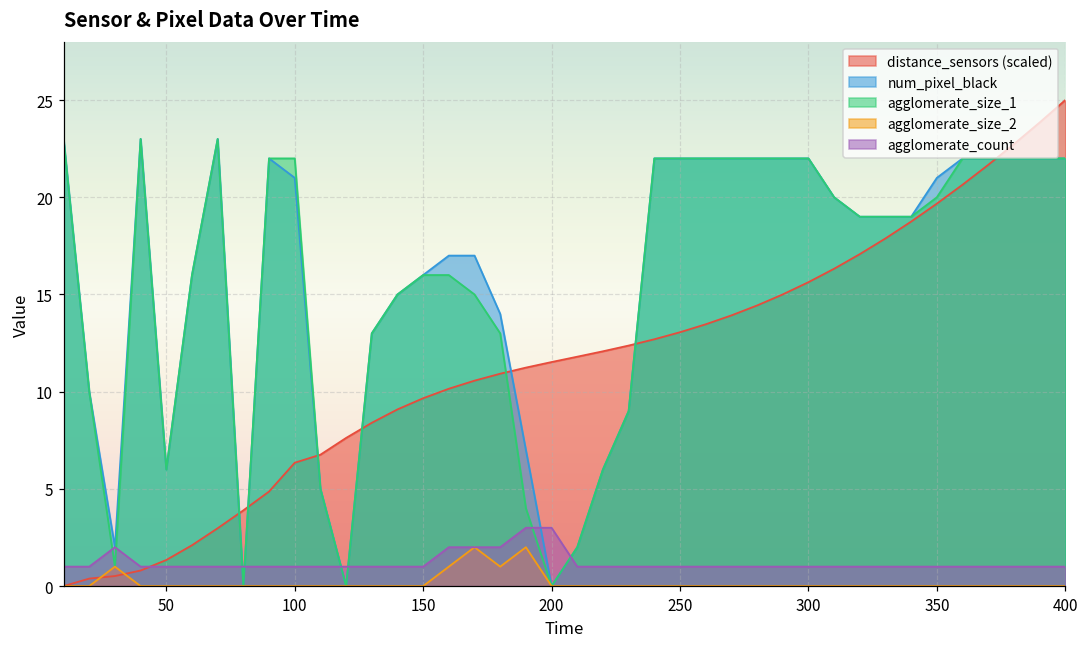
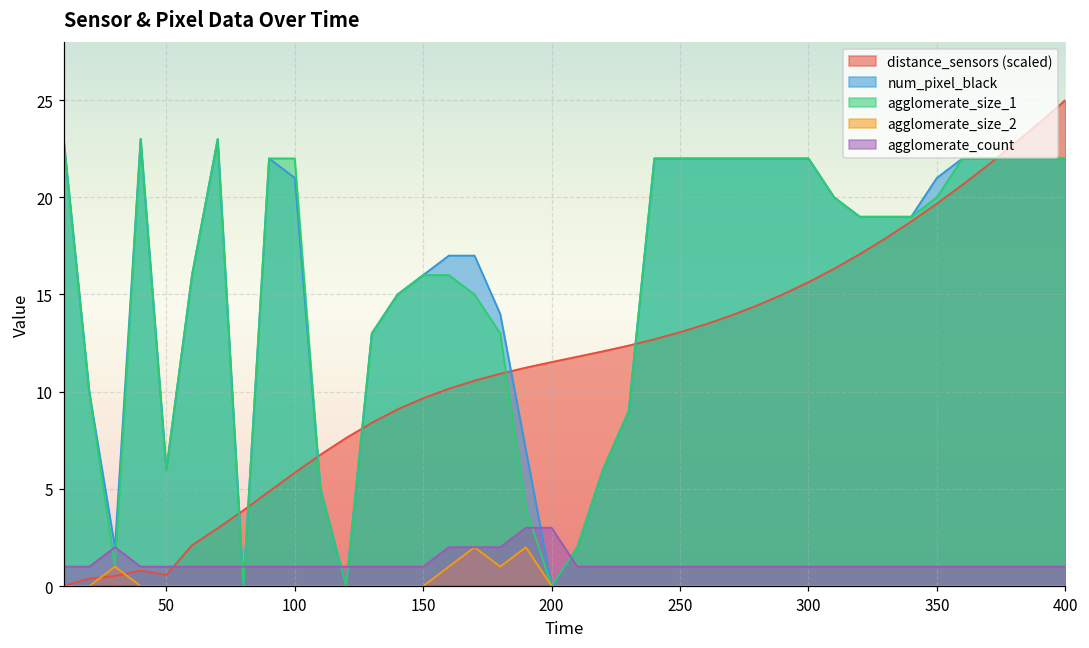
  {
    "distance_sensors (scaled)": {
-     "50": 1.3,
-     "100": 6.3,
+     "50": 0.6,
+     "100": 5.8,
      "150": 9.7,
      "200": 11.5,
      "250": 13.1,
      "300": 15.6,
      "350": 19.7,
      "400": 25.0
    },
    "num_pixel_black": {
      "100": 21.0,
      "350": 21.0
    },
    "agglomerate_size_1": {
      "100": 22.0,
      "350": 20.0
    },
    "agglomerate_size_2": {
      "50": 0.0,
      "100": 0.0,
      "150": 0.0,
      "250": 0.0,
      "300": 0.0,
      "350": 0.0,
      "400": 0.0
    },
    "agglomerate_count": {
      "50": 1.0,
      "100": 1.0,
      "150": 1.0,
      "200": 3.0,
      "250": 1.0,
      "300": 1.0,
      "350": 1.0,
      "400": 1.0
    }
  }
